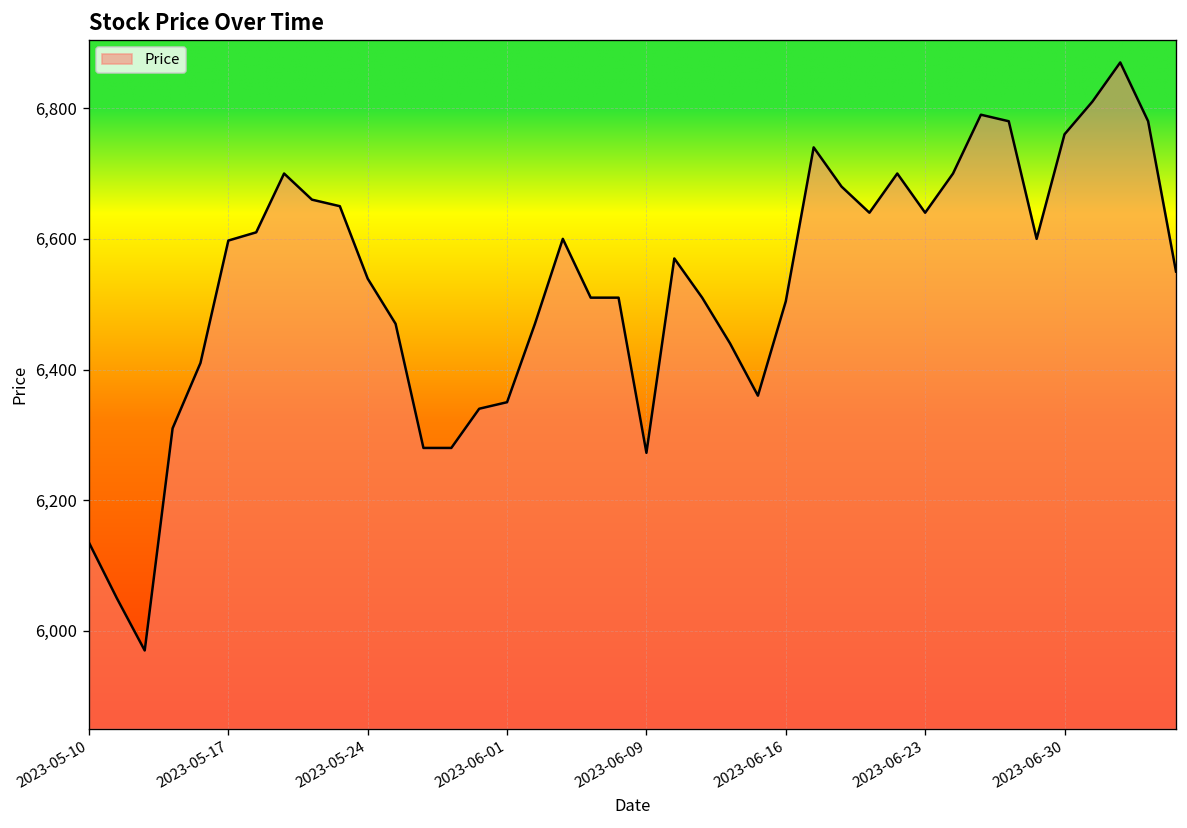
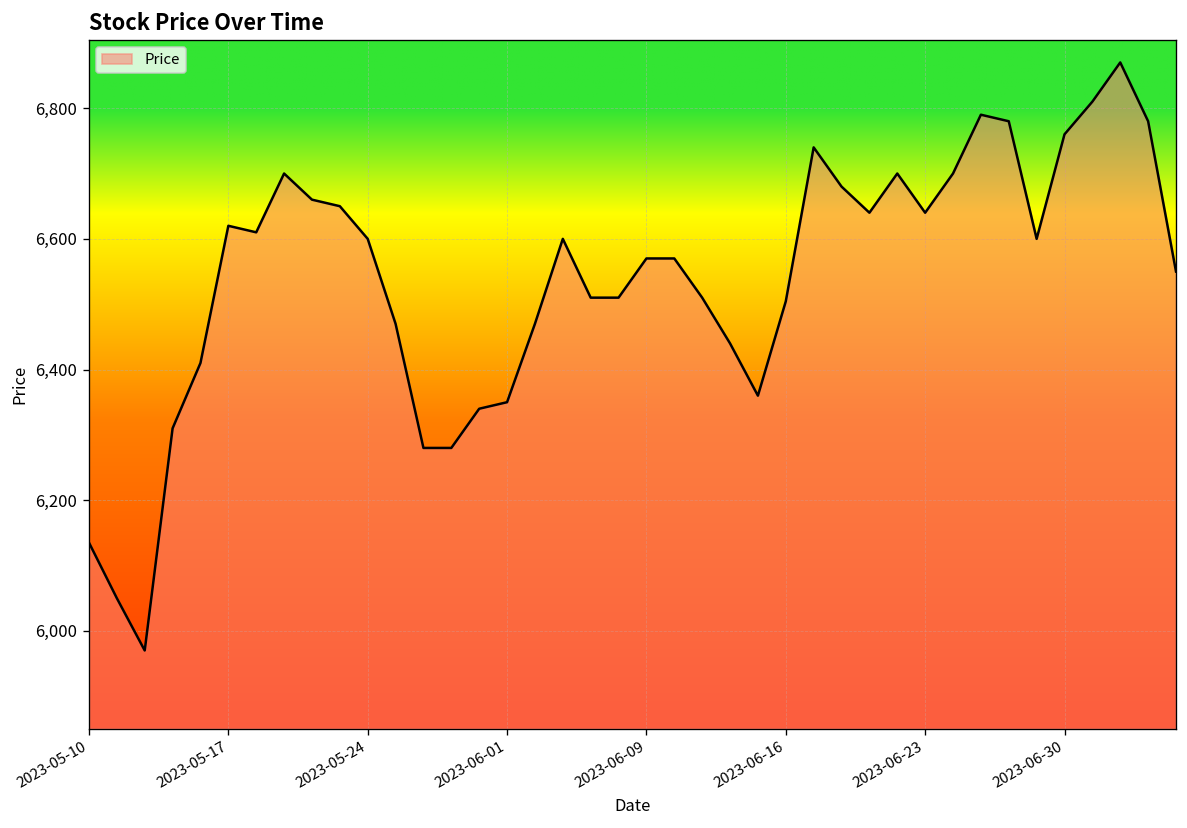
  {
    "2023-05-10": "6,140",
-   "2023-05-17": "6,600",
-   "2023-05-24": "6,540",
+   "2023-05-17": "6,620",
+   "2023-05-24": "6,600",
    "2023-06-01": "6,350",
-   "2023-06-09": "6,270",
+   "2023-06-09": "6,570",
    "2023-06-16": "6,500",
    "2023-06-23": "6,640",
    "2023-06-30": "6,760"
  }
